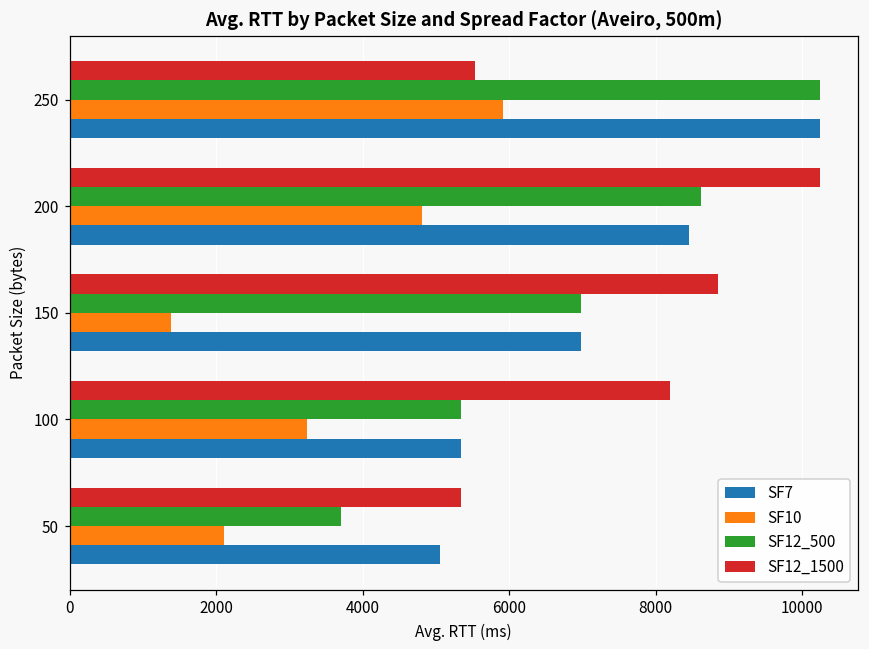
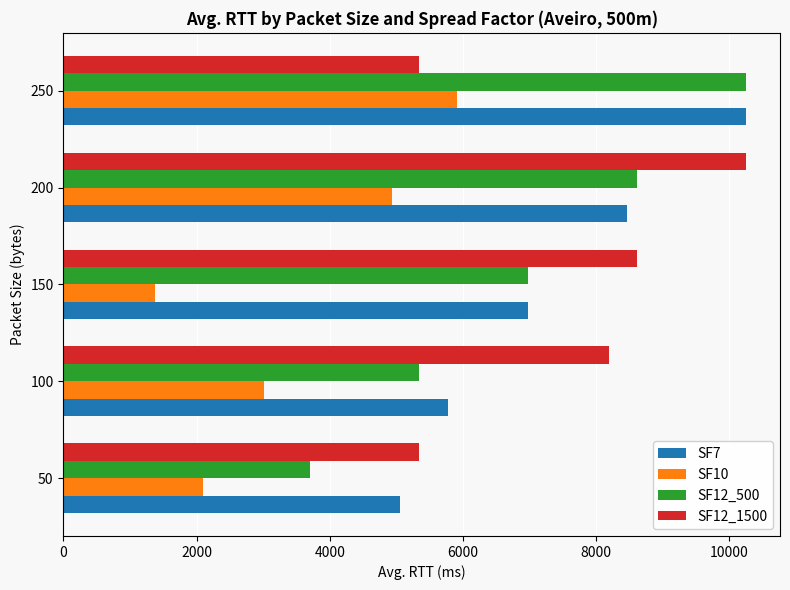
  {
    "SF7": {
      "250": 10200,
      "200": 8500,
      "150": 7000,
-     "100": 5300,
+     "100": 5800,
      "50": 5100
    },
    "SF10": {
      "250": 5900,
-     "200": 4800,
+     "200": 4900,
      "150": 1400,
-     "100": 3200,
+     "100": 3000,
      "50": 2100
    },
    "SF12_500": {
      "250": 10200,
      "200": 8600,
      "150": 7000,
      "100": 5300,
      "50": 3700
    },
    "SF12_1500": {
-     "250": 5500,
+     "250": 5300,
      "200": 10200,
-     "150": 8800,
+     "150": 8600,
      "100": 8200,
      "50": 5300
    }
  }
